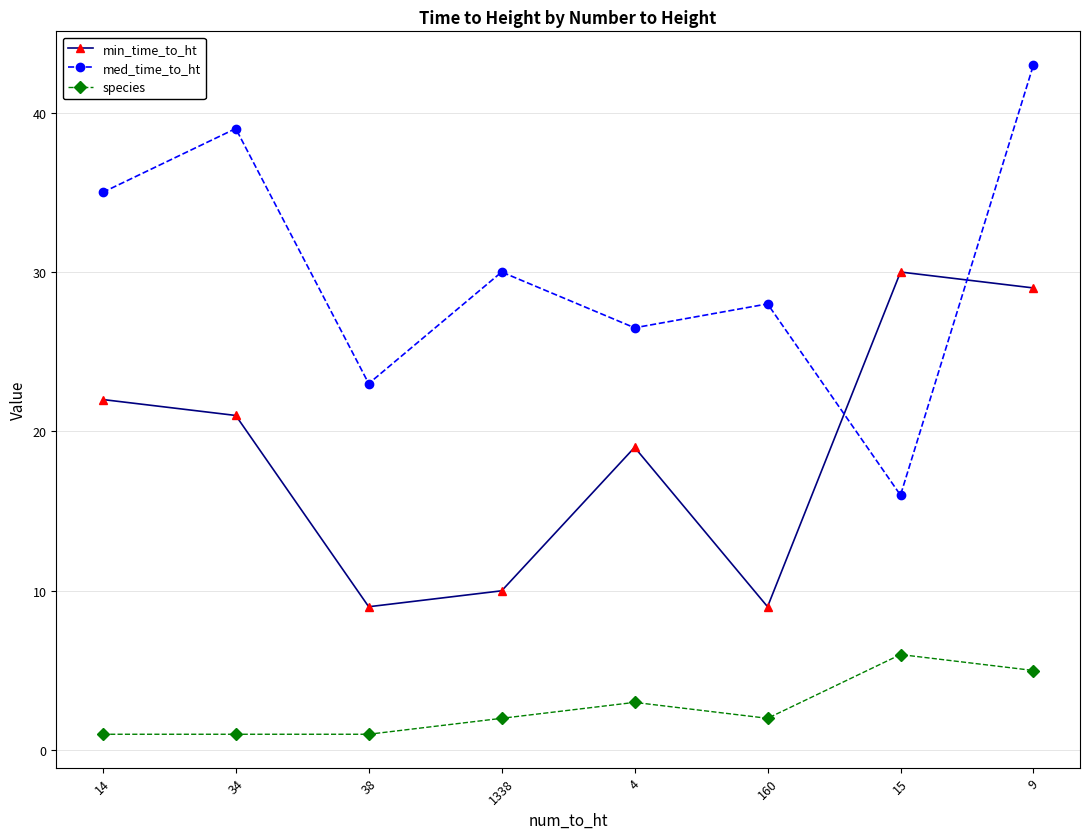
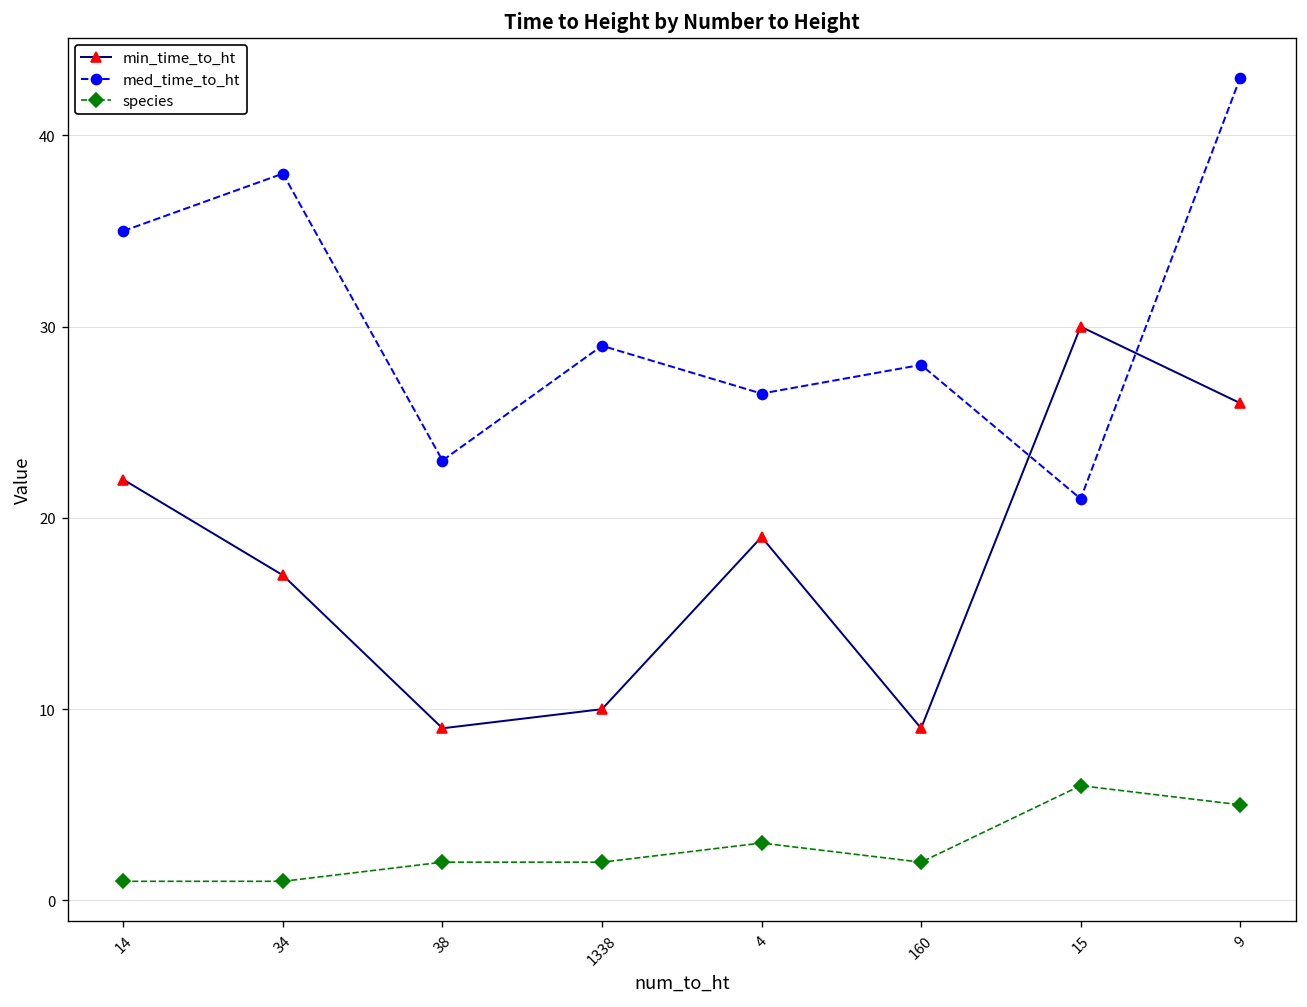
  {
    "min_time_to_ht": {
      "14": 22,
-     "34": 21,
+     "34": 17,
      "38": 9,
      "1338": 10,
      "4": 19,
      "160": 9,
      "15": 30,
-     "9": 29
+     "9": 26
    },
    "med_time_to_ht": {
      "14": 35,
-     "34": 39,
+     "34": 38,
      "38": 23,
-     "1338": 30,
+     "1338": 29,
      "4": 26.5,
      "160": 28,
-     "15": 16,
+     "15": 21,
      "9": 43
    },
    "species": {
      "14": 1,
      "34": 1,
-     "38": 1,
+     "38": 2,
      "1338": 2,
      "4": 3,
      "160": 2,
      "15": 6,
      "9": 5
    }
  }
